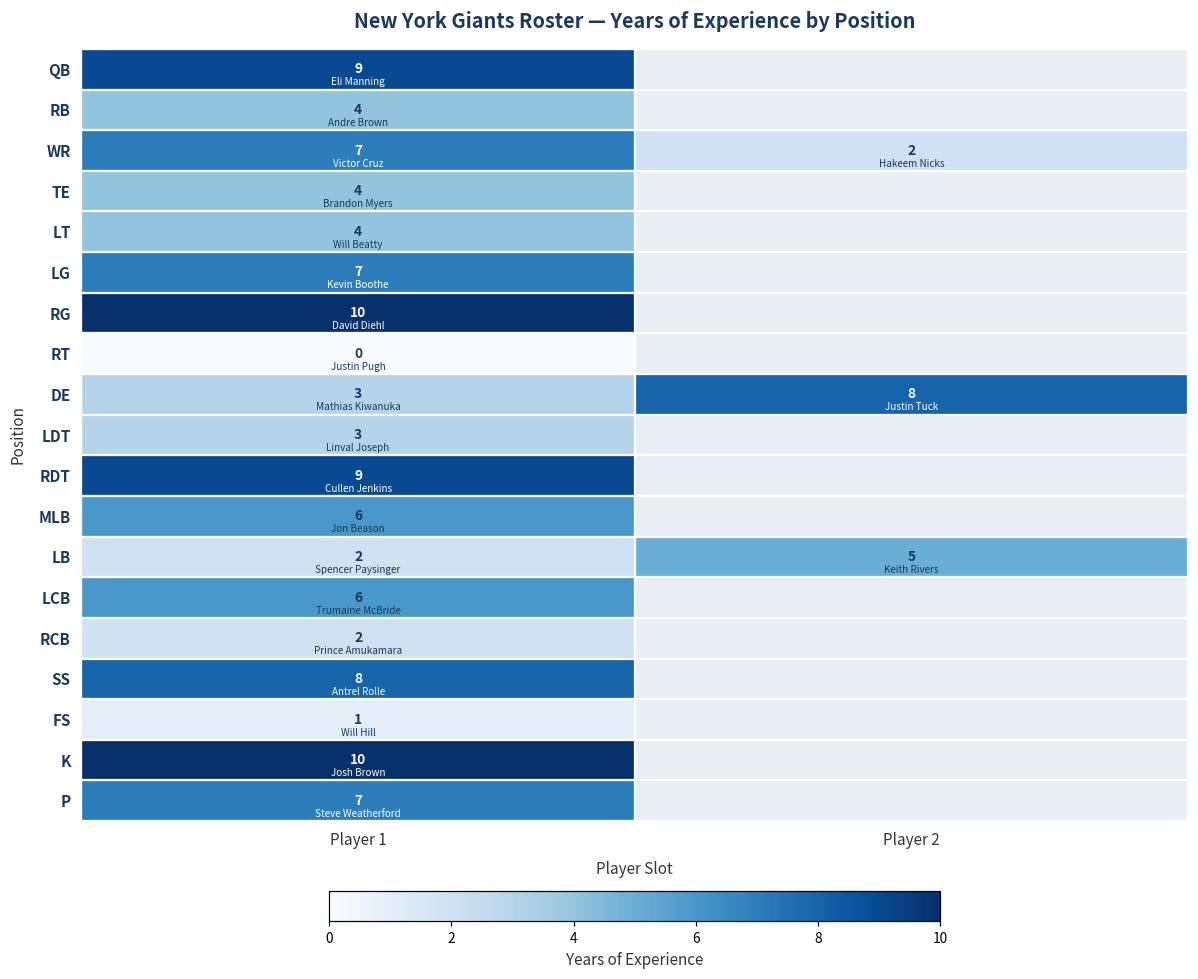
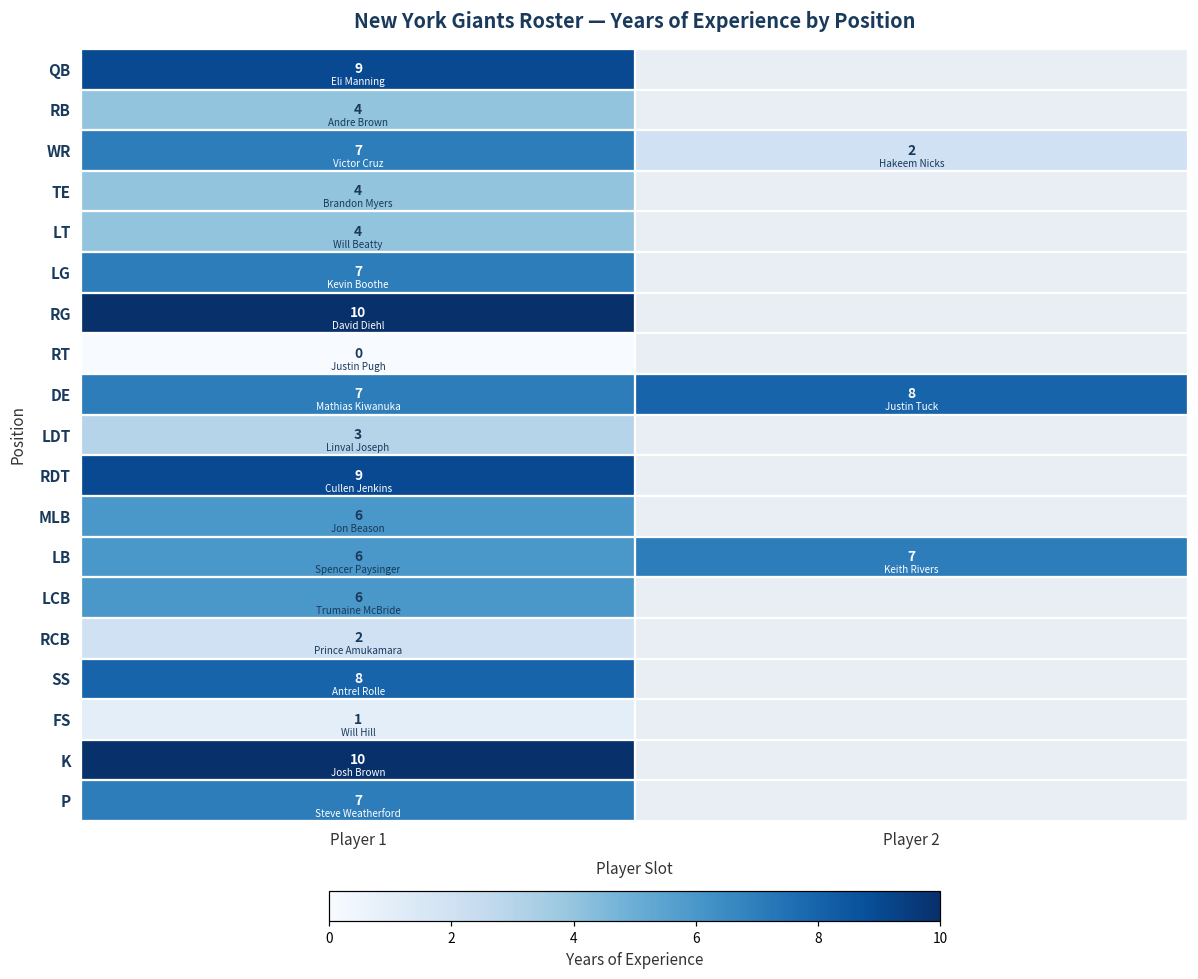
  {
    "DE": {
-     "Player 1": 3
+     "Player 1": 7
    },
    "LB": {
-     "Player 1": 2,
-     "Player 2": 5
+     "Player 1": 6,
+     "Player 2": 7
    }
  }
